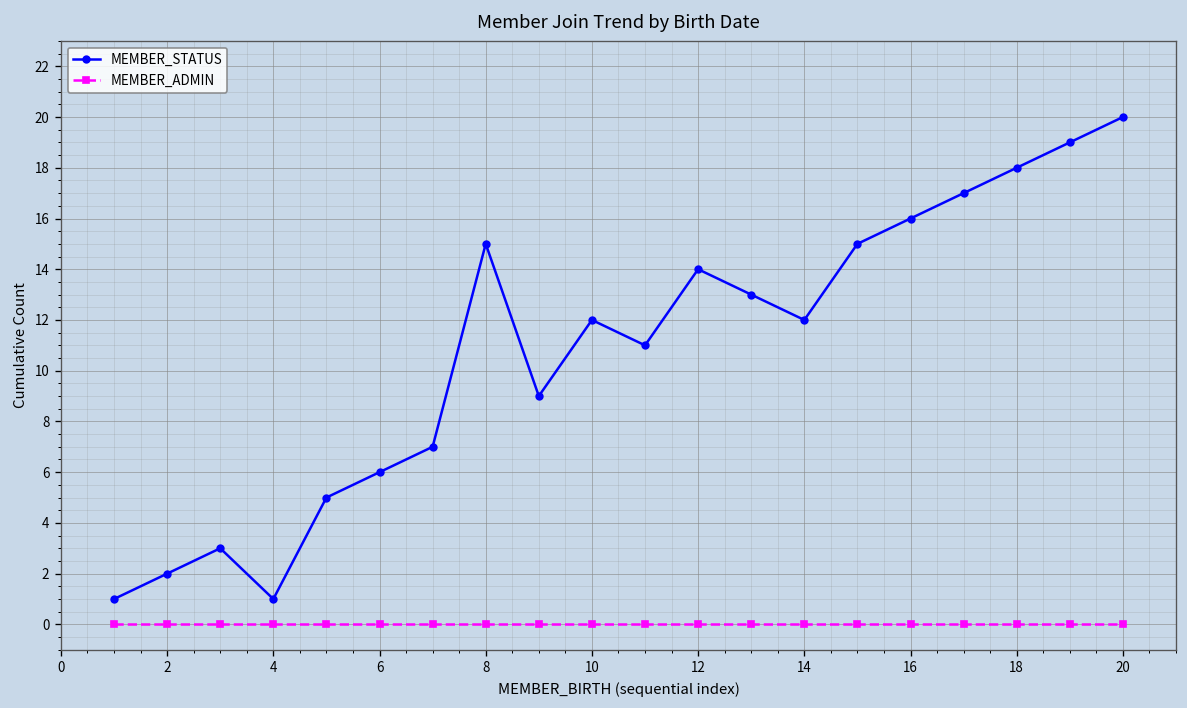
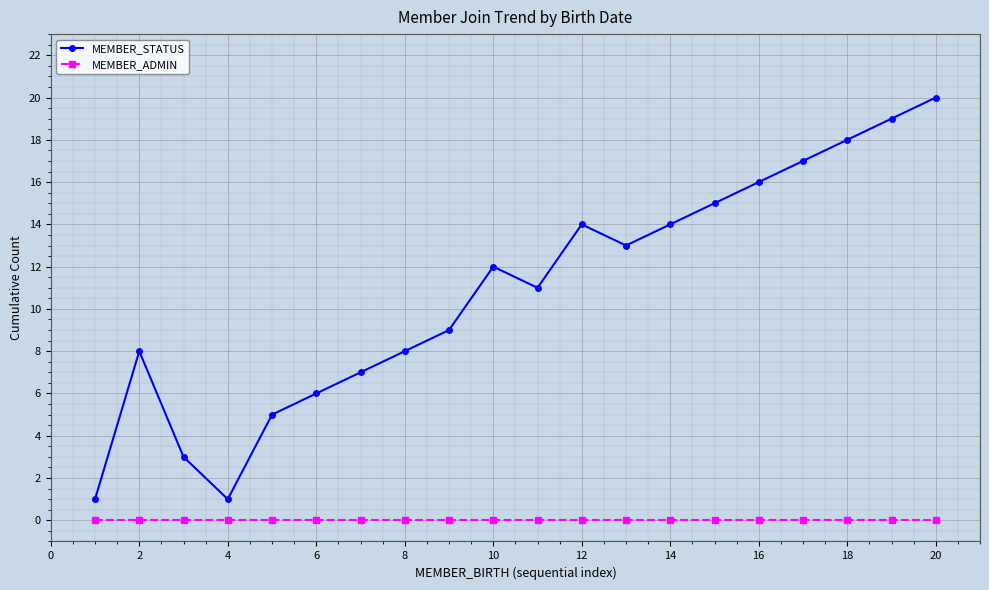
  {
    "MEMBER_STATUS": {
-     "2": 2,
+     "2": 8,
      "4": 1,
      "6": 6,
-     "8": 15,
+     "8": 8,
      "10": 12,
      "12": 14,
-     "14": 12,
+     "14": 14,
      "16": 16,
      "18": 18,
      "20": 20
    },
    "MEMBER_ADMIN": {
      "2": 0,
      "4": 0,
      "6": 0,
      "8": 0,
      "10": 0,
      "12": 0,
      "14": 0,
      "16": 0,
      "18": 0,
      "20": 0
    }
  }
